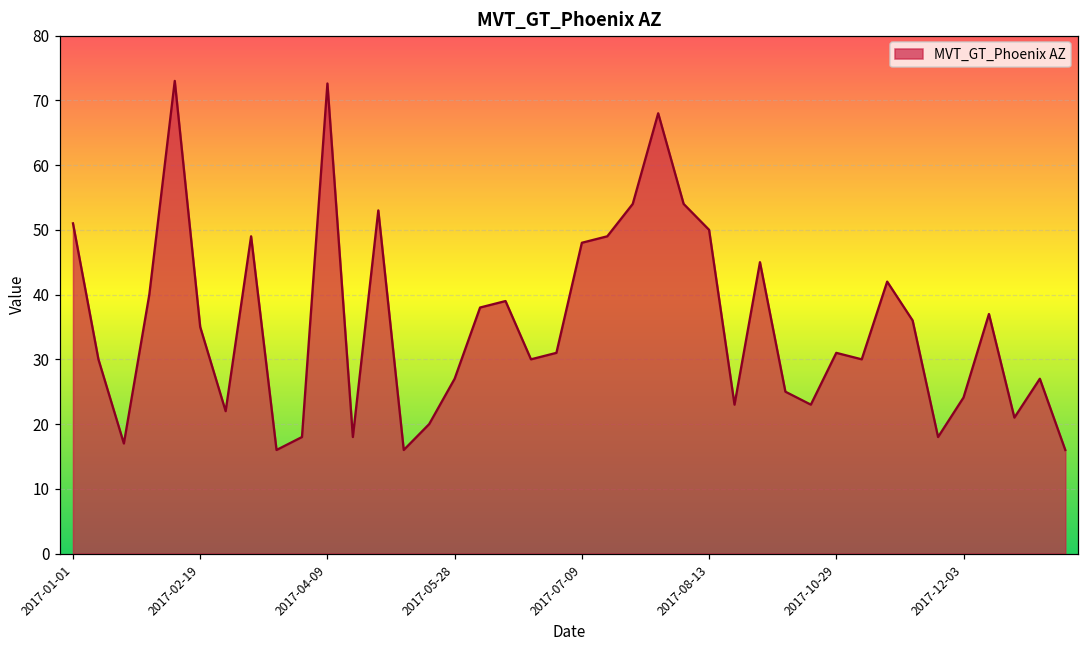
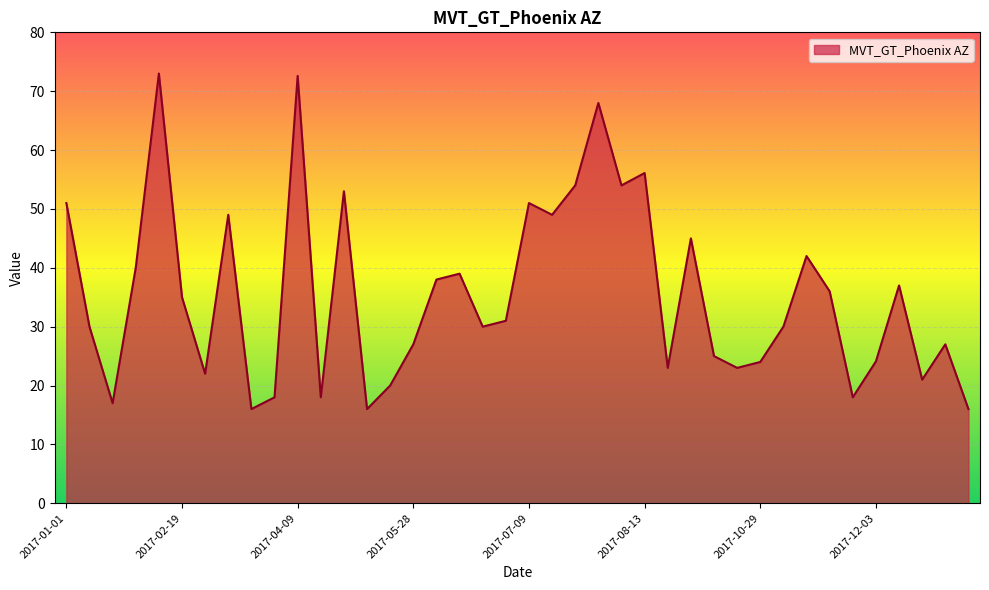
  {
    "2017-01-01": 51,
    "2017-02-19": 35,
    "2017-04-09": 73,
    "2017-05-28": 27,
-   "2017-07-09": 48,
-   "2017-08-13": 50,
-   "2017-10-29": 31,
+   "2017-07-09": 51,
+   "2017-08-13": 56,
+   "2017-10-29": 24,
    "2017-12-03": 24
  }
